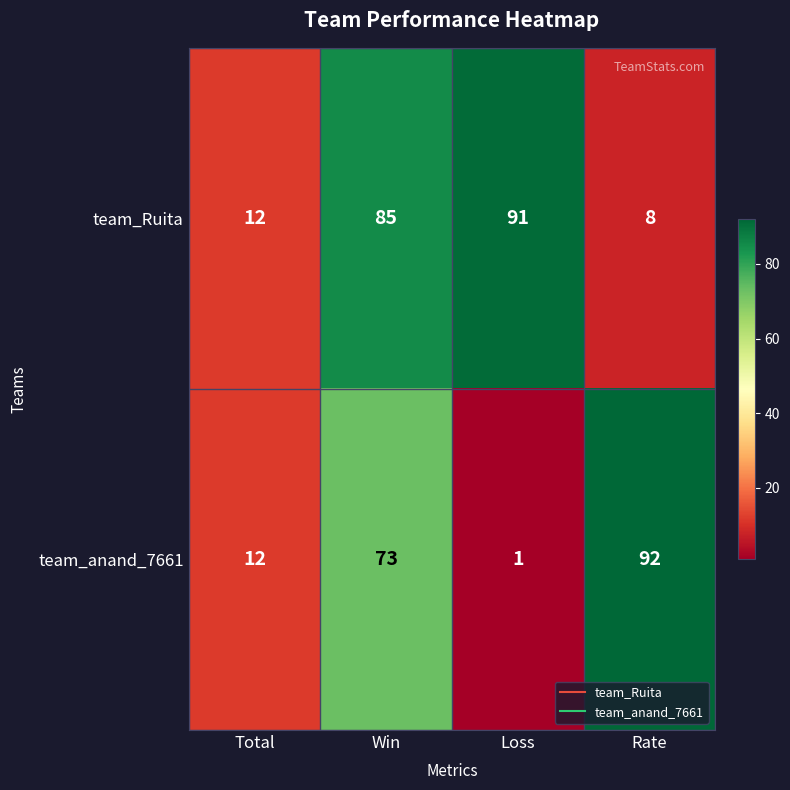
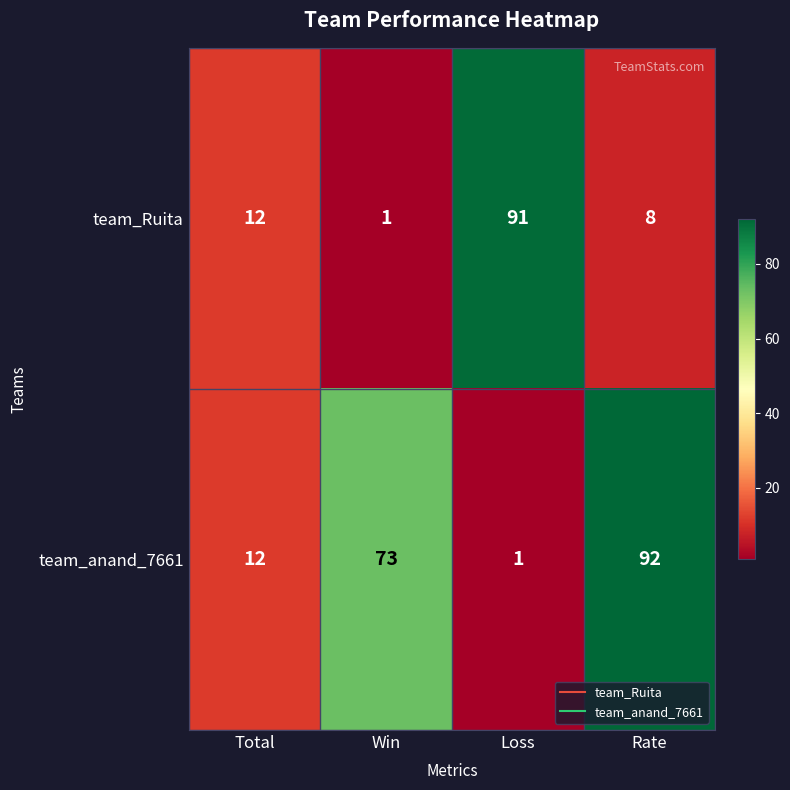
  {
    "team_Ruita": {
      "Total": 12,
-     "Win": 85,
+     "Win": 1,
      "Loss": 91
    },
    "team_anand_7661": {
      "Total": 12,
      "Win": 73,
      "Loss": 1,
      "Rate": 92
    }
  }
